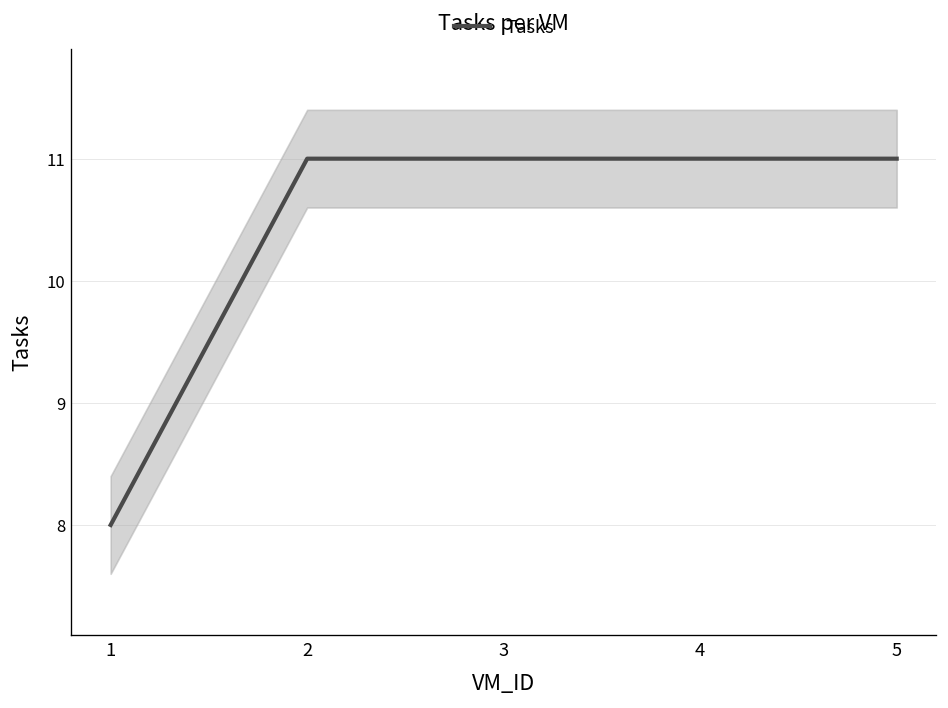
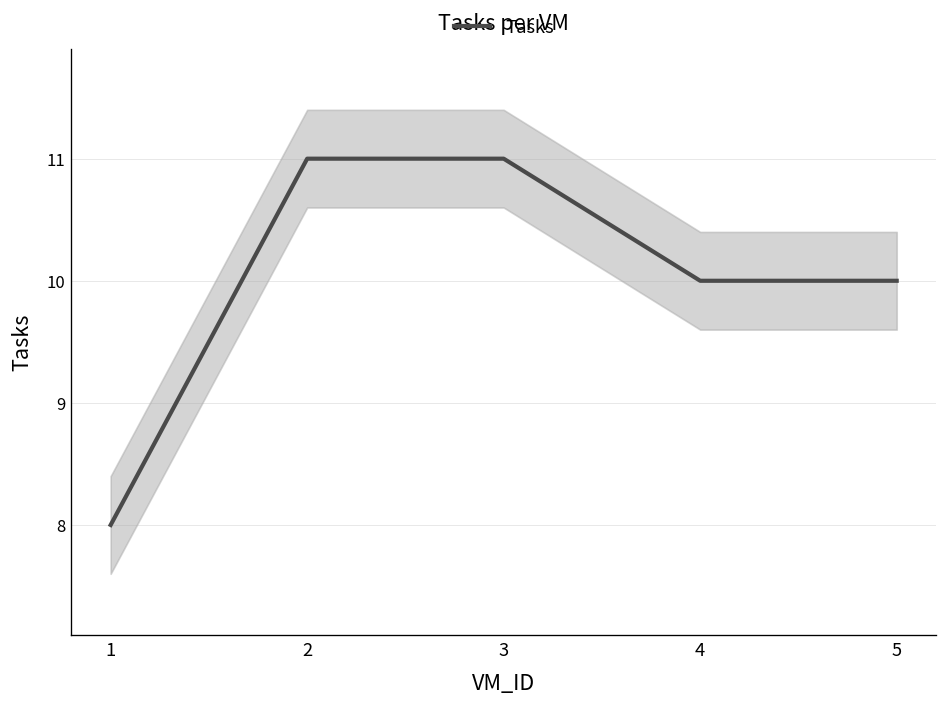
  {
    "Tasks": {
      "1": 8,
      "2": 11,
      "3": 11,
-     "4": 11,
-     "5": 11
+     "4": 10,
+     "5": 10
    }
  }
